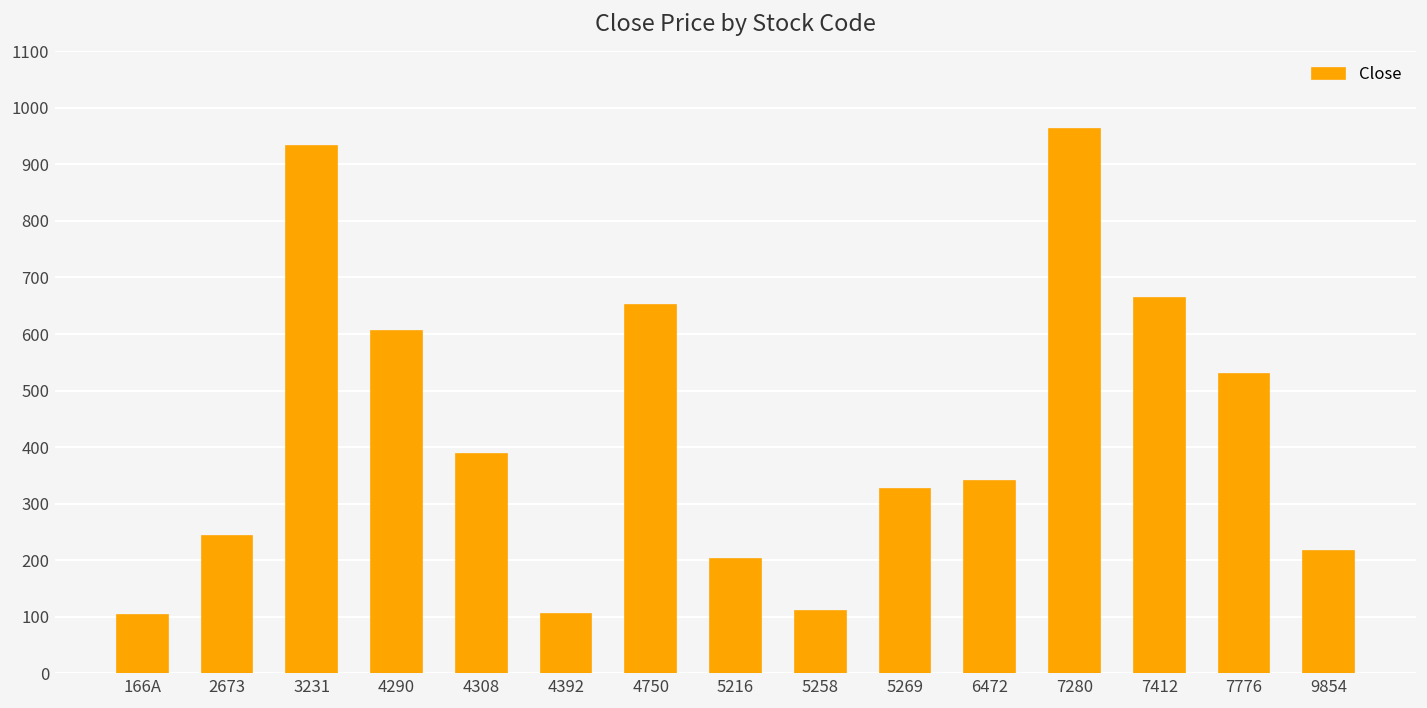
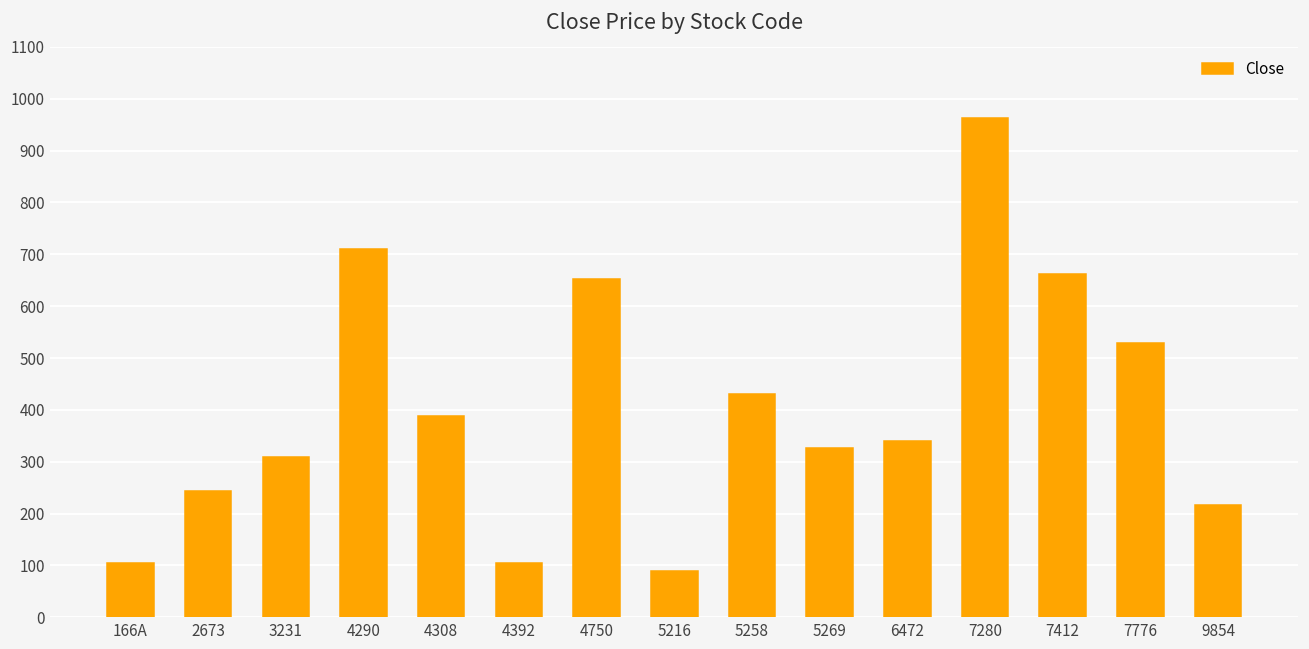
  {
    "166A": 100,
    "2673": 240,
-   "3231": 930,
-   "4290": 610,
+   "3231": 310,
+   "4290": 710,
    "4308": 390,
    "4392": 110,
    "4750": 650,
-   "5216": 200,
-   "5258": 110,
+   "5216": 90,
+   "5258": 430,
    "5269": 330,
    "6472": 340,
    "7280": 960,
    "7412": 660,
    "7776": 530,
    "9854": 220
  }
